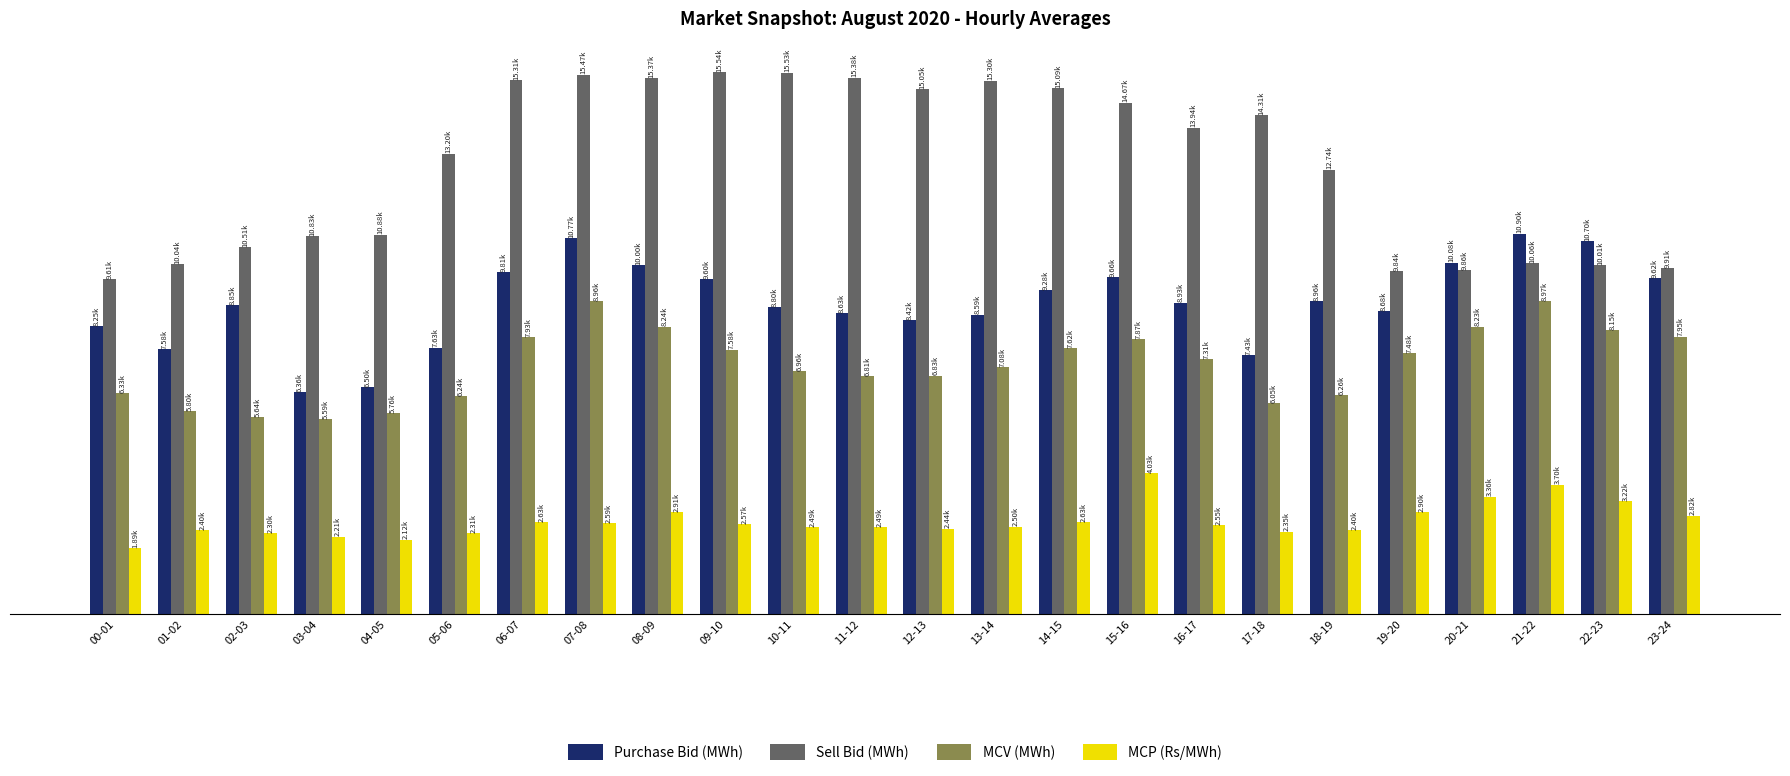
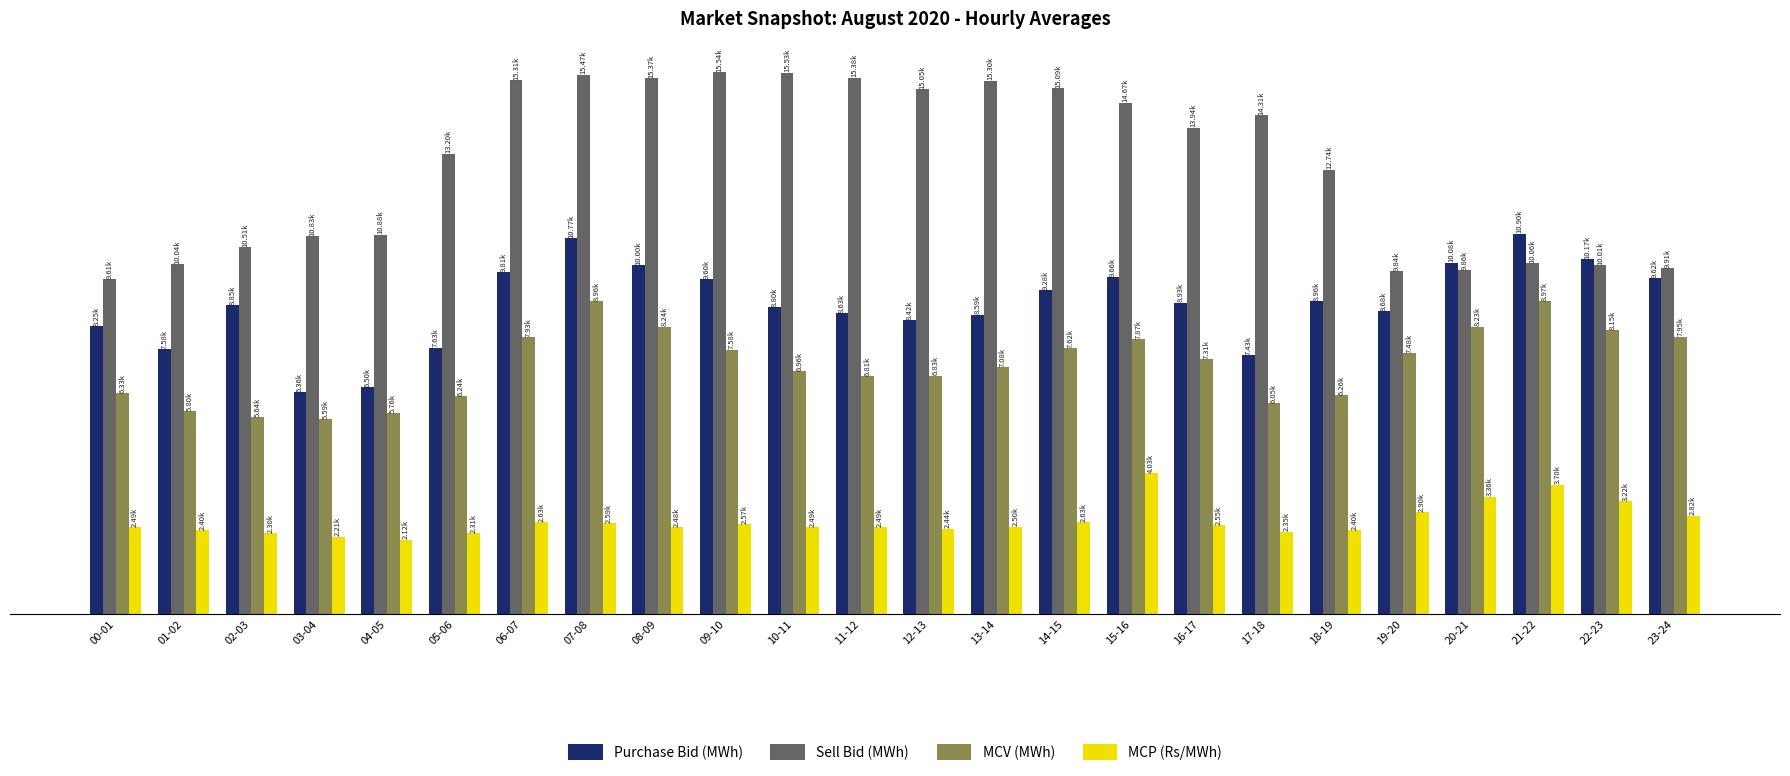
  {
    "Purchase Bid (MWh)": {
      "00-01": "8.25k",
      "01-02": "7.58k",
      "02-03": "8.85k",
      "03-04": "6.36k",
      "04-05": "6.50k",
      "05-06": "7.63k",
      "06-07": "9.81k",
      "07-08": "10.77k",
      "08-09": "10.00k",
      "09-10": "9.60k",
      "10-11": "8.80k",
      "11-12": "8.63k",
      "12-13": "8.42k",
      "13-14": "8.59k",
      "14-15": "9.28k",
      "15-16": "9.66k",
      "16-17": "8.93k",
      "17-18": "7.43k",
      "18-19": "8.96k",
      "19-20": "8.68k",
      "20-21": "10.08k",
      "21-22": "10.90k",
-     "22-23": "10.70k",
+     "22-23": "10.17k",
      "23-24": "9.62k"
    },
    "MCP (Rs/MWh)": {
-     "00-01": "1.89k",
+     "00-01": "2.49k",
      "01-02": "2.40k",
      "02-03": "2.30k",
      "03-04": "2.21k",
      "04-05": "2.12k",
      "05-06": "2.31k",
      "06-07": "2.63k",
      "07-08": "2.59k",
-     "08-09": "2.91k",
+     "08-09": "2.48k",
      "09-10": "2.57k",
      "10-11": "2.49k",
      "11-12": "2.49k",
      "12-13": "2.44k",
      "13-14": "2.50k",
      "14-15": "2.63k",
      "15-16": "4.03k",
      "16-17": "2.55k",
      "17-18": "2.35k",
      "18-19": "2.40k",
      "19-20": "2.90k",
      "20-21": "3.36k",
      "21-22": "3.70k",
      "22-23": "3.22k",
      "23-24": "2.82k"
    }
  }
